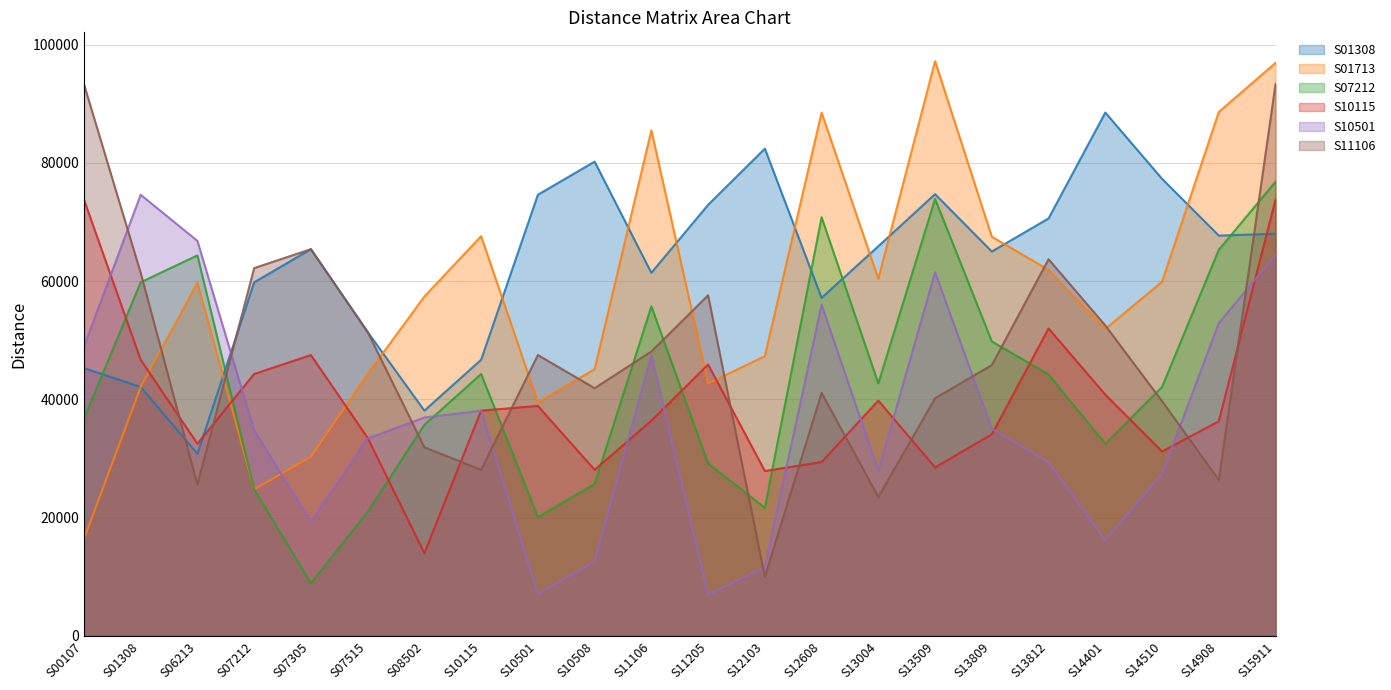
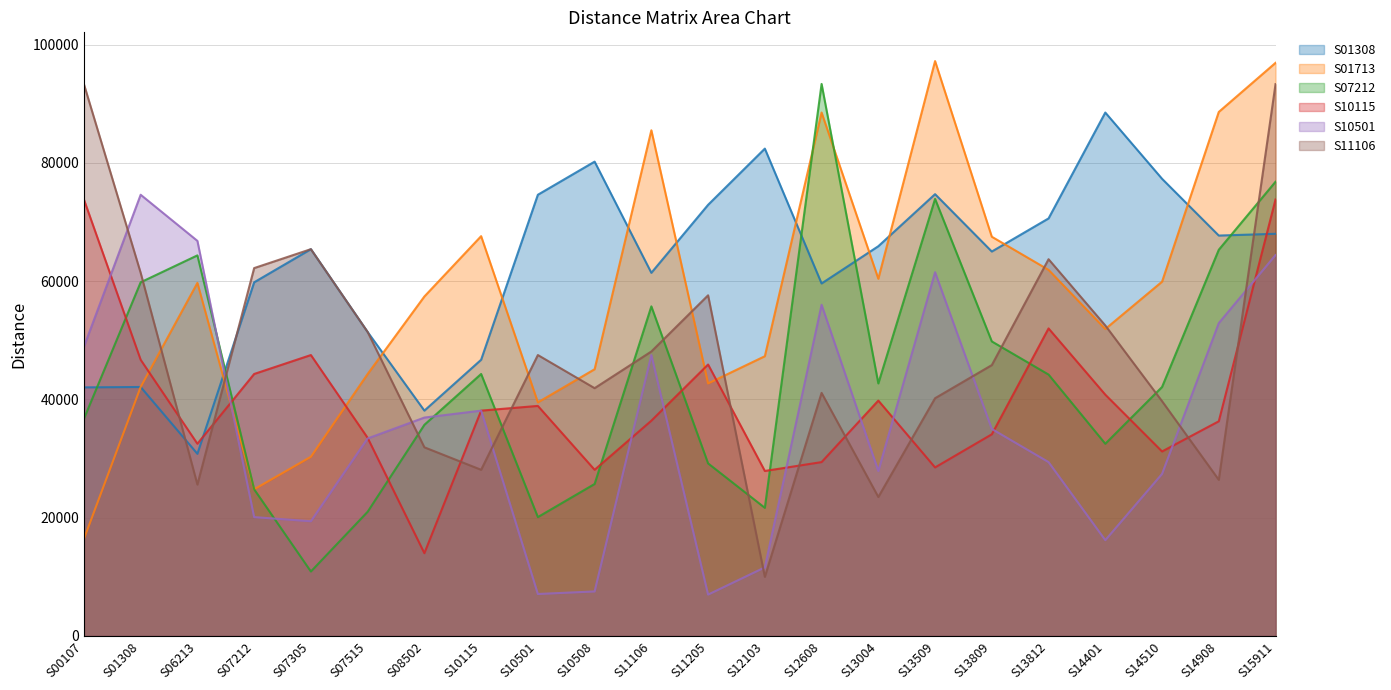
  {
    "S01308": {
-     "S00107": 45000,
+     "S00107": 42000,
      "S06213": 31000,
      "S07212": 60000,
      "S08502": 38000,
      "S10115": 47000,
      "S10501": 75000,
      "S10508": 80000,
      "S11106": 61000,
      "S11205": 73000,
      "S12103": 82000,
-     "S12608": 57000,
+     "S12608": 60000,
      "S13004": 66000,
      "S13509": 75000,
      "S13809": 65000,
      "S13812": 71000,
      "S14401": 89000,
      "S14510": 77000,
      "S14908": 68000,
      "S15911": 68000
    },
    "S07212": {
      "S00107": 37000,
      "S01308": 60000,
      "S06213": 64000,
-     "S07305": 9000,
+     "S07305": 11000,
      "S07515": 21000,
      "S08502": 36000,
      "S10115": 44000,
      "S10501": 20000,
      "S10508": 26000,
      "S11106": 56000,
      "S11205": 29000,
      "S12103": 22000,
-     "S12608": 71000,
+     "S12608": 93000,
      "S13004": 43000,
      "S13509": 74000,
      "S13809": 50000,
      "S13812": 44000,
      "S14401": 33000,
      "S14510": 42000,
      "S14908": 65000,
      "S15911": 77000
    },
    "S10501": {
      "S00107": 49000,
      "S01308": 75000,
      "S06213": 67000,
-     "S07212": 35000,
+     "S07212": 20000,
      "S07305": 19000,
      "S08502": 37000,
      "S10501": 7000,
-     "S10508": 13000,
+     "S10508": 8000,
      "S11106": 48000,
      "S11205": 7000,
      "S12103": 12000,
      "S12608": 56000,
      "S13004": 28000,
      "S13509": 62000,
      "S13809": 35000,
      "S13812": 29000,
      "S14401": 16000,
      "S14510": 27000,
      "S14908": 53000,
      "S15911": 64000
    }
  }
